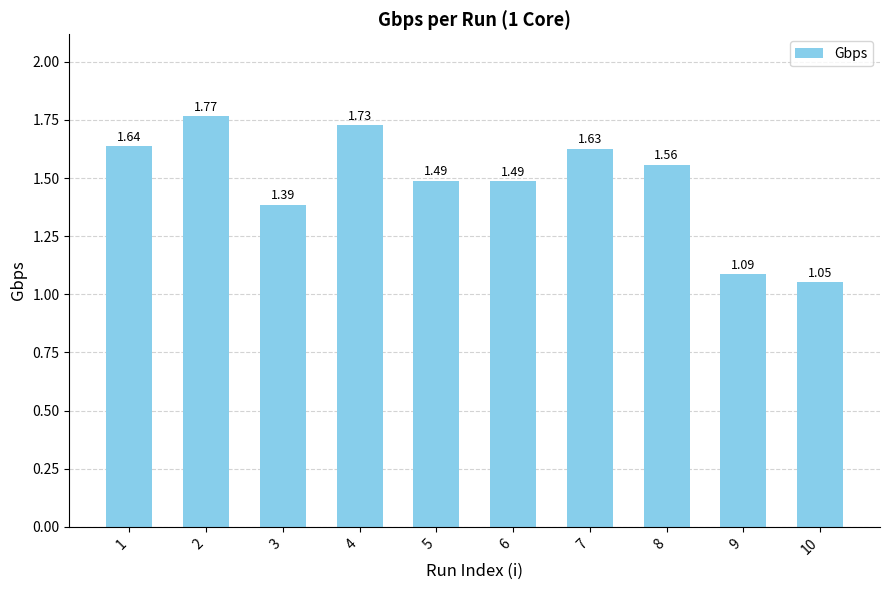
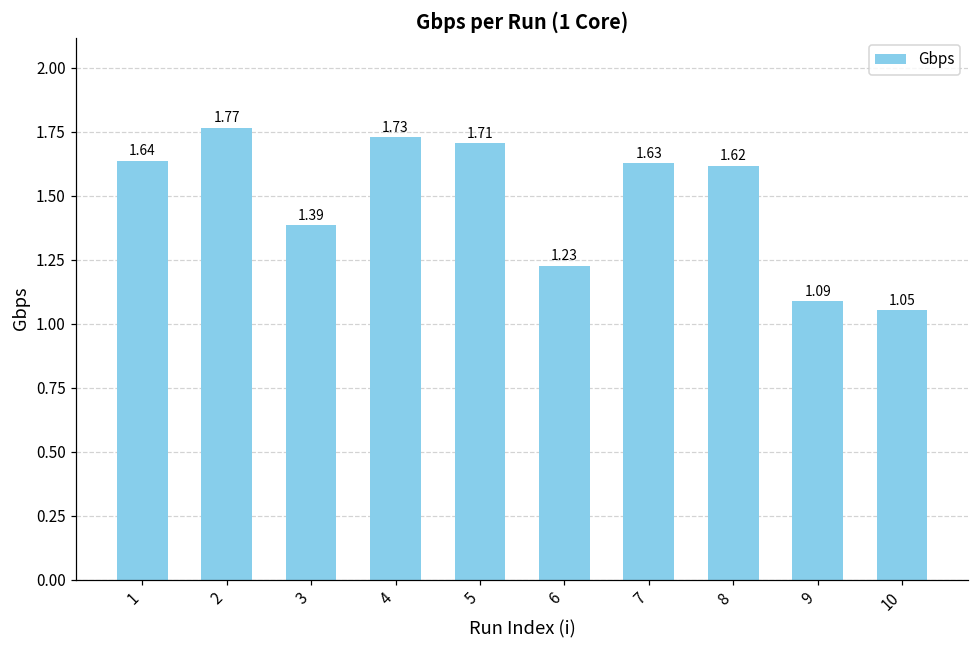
  {
    "1": 1.64,
    "2": 1.77,
    "3": 1.39,
    "4": 1.73,
-   "5": 1.49,
-   "6": 1.49,
+   "5": 1.71,
+   "6": 1.23,
    "7": 1.63,
-   "8": 1.56,
+   "8": 1.62,
    "9": 1.09,
    "10": 1.05
  }
